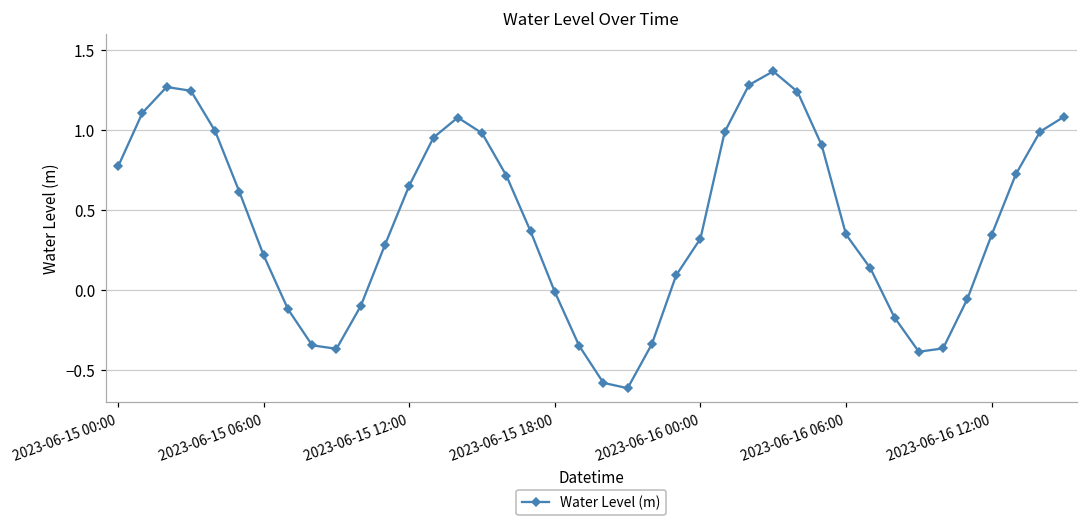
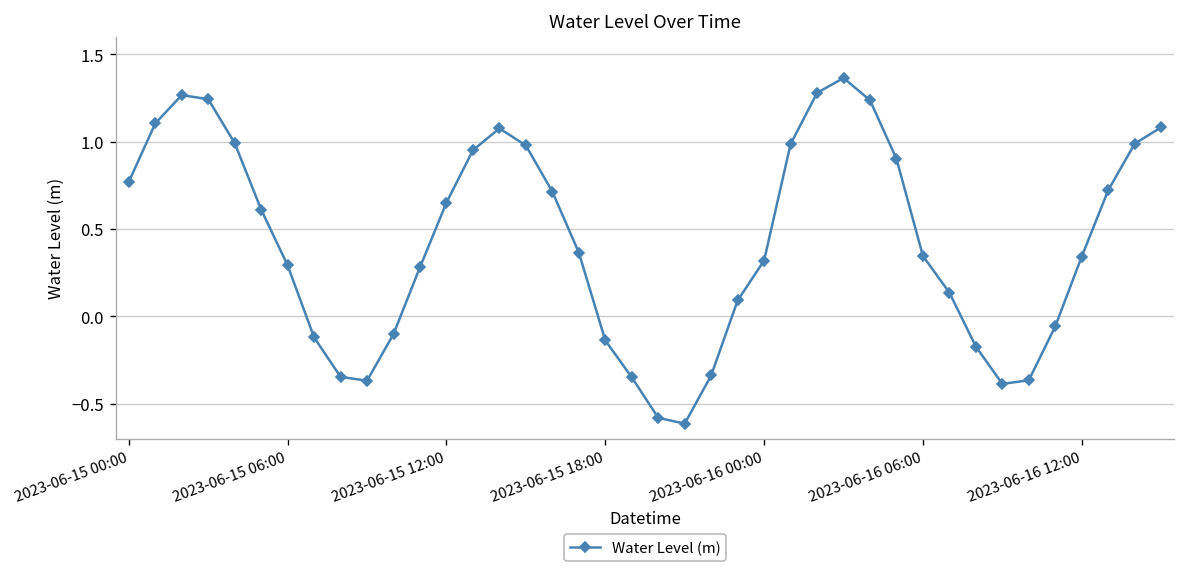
  {
    "2023-06-15 00:00": 0.77,
-   "2023-06-15 06:00": 0.21,
+   "2023-06-15 06:00": 0.29,
    "2023-06-15 12:00": 0.65,
-   "2023-06-15 18:00": -0.01,
+   "2023-06-15 18:00": -0.14,
    "2023-06-16 00:00": 0.32,
    "2023-06-16 06:00": 0.35,
    "2023-06-16 12:00": 0.34
  }
